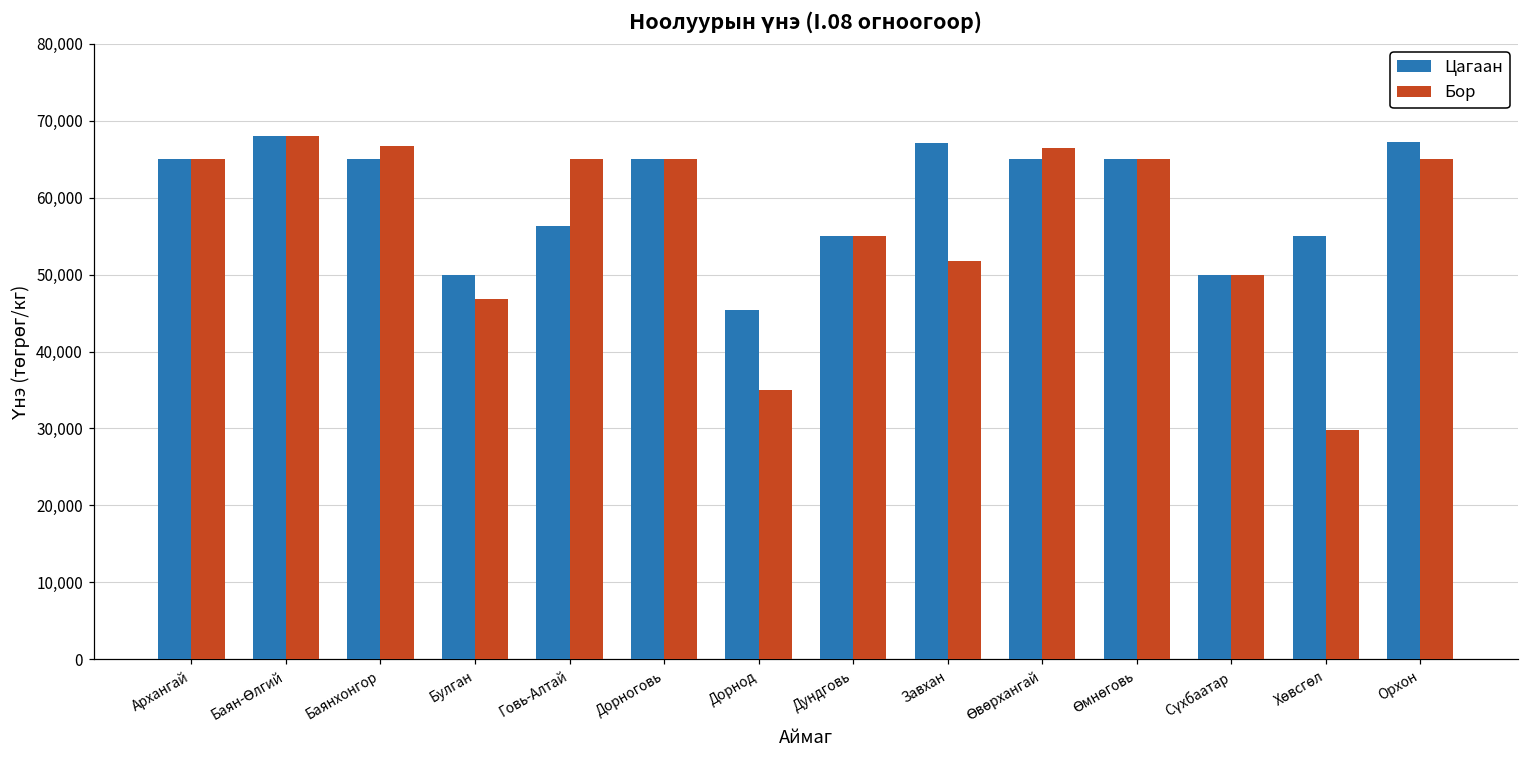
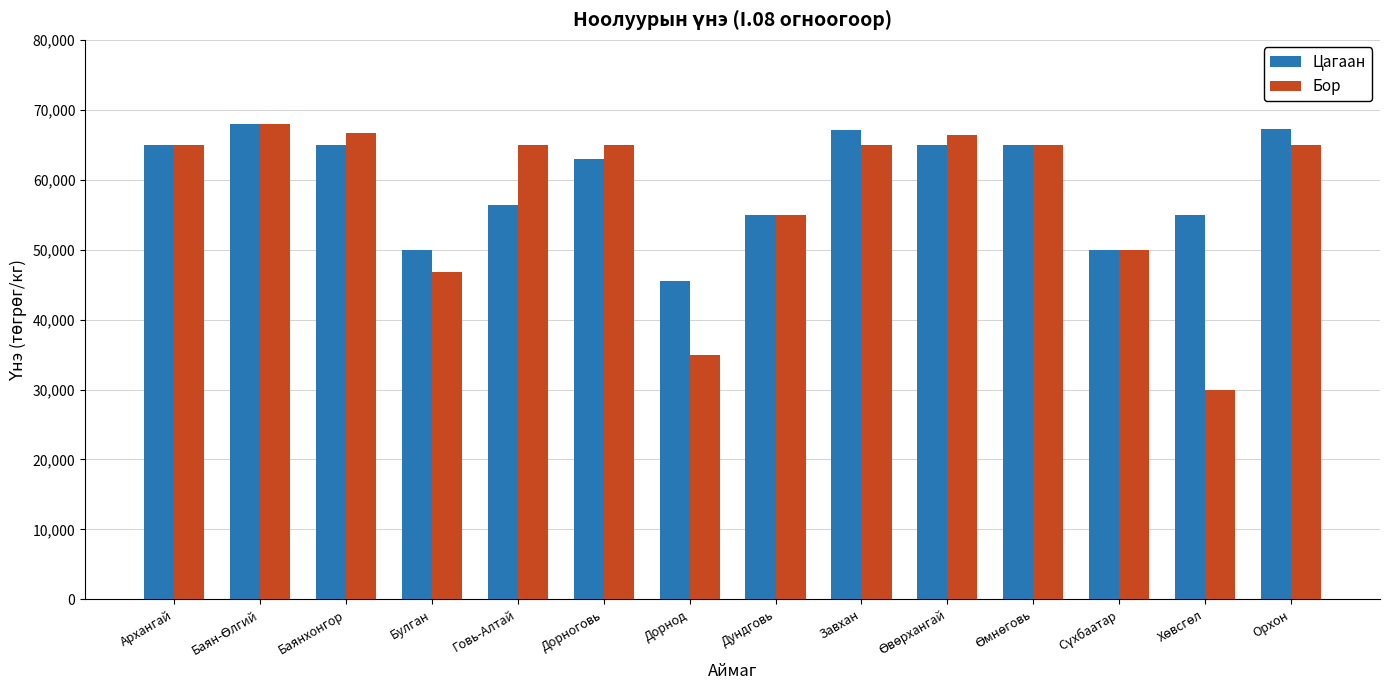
  {
    "Цагаан": {
      "Архангай": "65,000",
      "Баян-Өлгий": "68,000",
      "Баянхонгор": "65,000",
      "Булган": "50,000",
      "Говь-Алтай": "56,000",
-     "Дорноговь": "65,000",
+     "Дорноговь": "63,000",
      "Дорнод": "45,000",
      "Дундговь": "55,000",
      "Завхан": "67,000",
      "Өвөрхангай": "65,000",
      "Өмнөговь": "65,000",
      "Сүхбаатар": "50,000",
      "Хөвсгөл": "55,000",
      "Орхон": "67,000"
    },
    "Бор": {
      "Архангай": "65,000",
      "Баян-Өлгий": "68,000",
      "Баянхонгор": "67,000",
      "Булган": "47,000",
      "Говь-Алтай": "65,000",
      "Дорноговь": "65,000",
      "Дорнод": "35,000",
      "Дундговь": "55,000",
-     "Завхан": "52,000",
+     "Завхан": "65,000",
      "Өвөрхангай": "66,000",
      "Өмнөговь": "65,000",
      "Сүхбаатар": "50,000",
      "Хөвсгөл": "30,000",
      "Орхон": "65,000"
    }
  }
